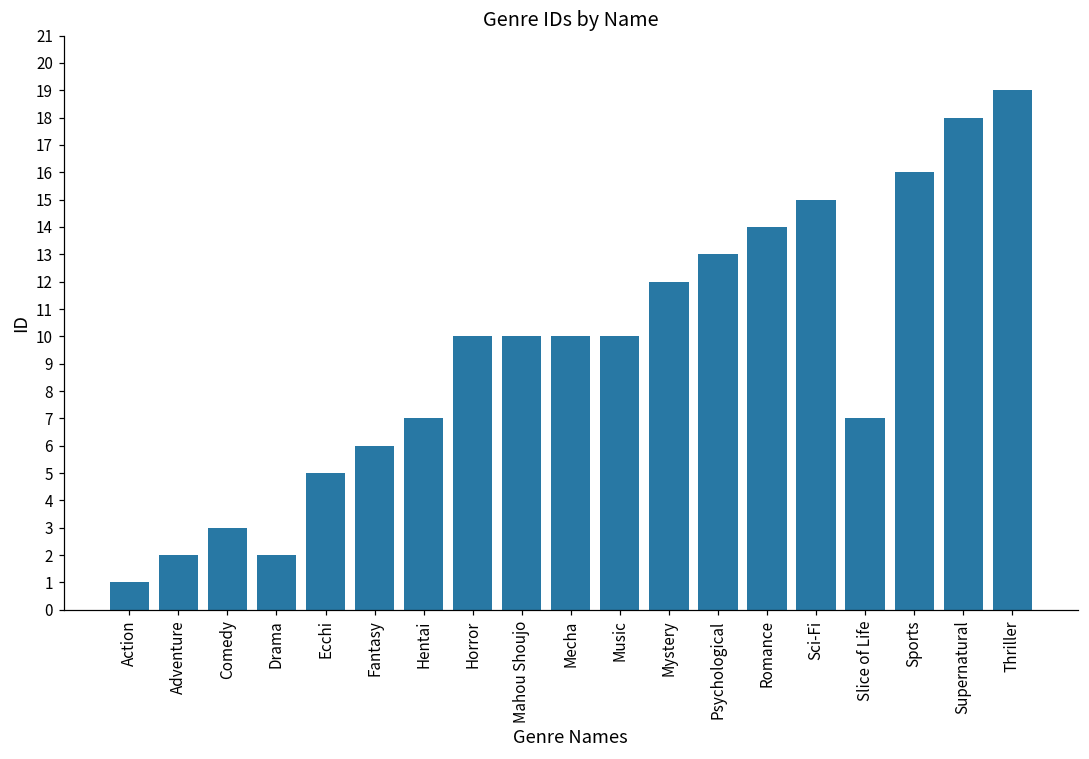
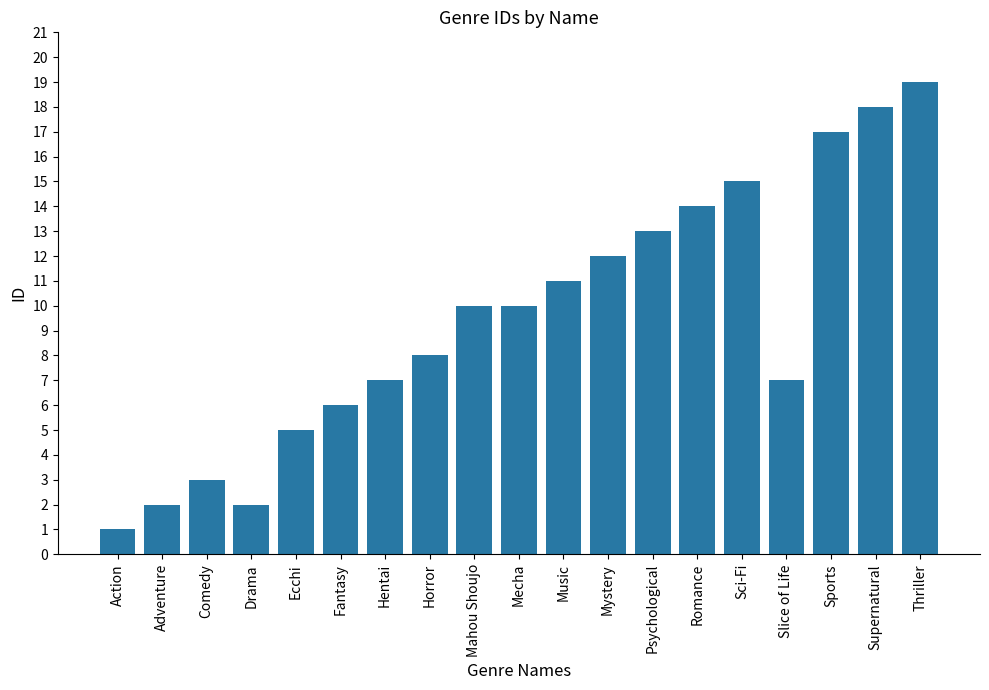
  {
    "Action": 1,
    "Adventure": 2,
    "Comedy": 3,
    "Drama": 2,
    "Ecchi": 5,
    "Fantasy": 6,
    "Hentai": 7,
-   "Horror": 10,
+   "Horror": 8,
    "Mahou Shoujo": 10,
    "Mecha": 10,
-   "Music": 10,
+   "Music": 11,
    "Mystery": 12,
    "Psychological": 13,
    "Romance": 14,
    "Sci-Fi": 15,
    "Slice of Life": 7,
-   "Sports": 16,
+   "Sports": 17,
    "Supernatural": 18,
    "Thriller": 19
  }
